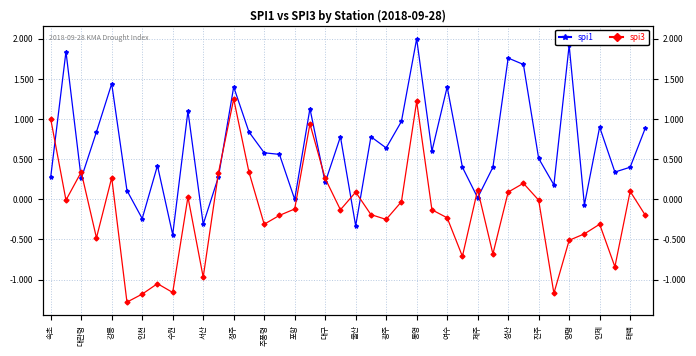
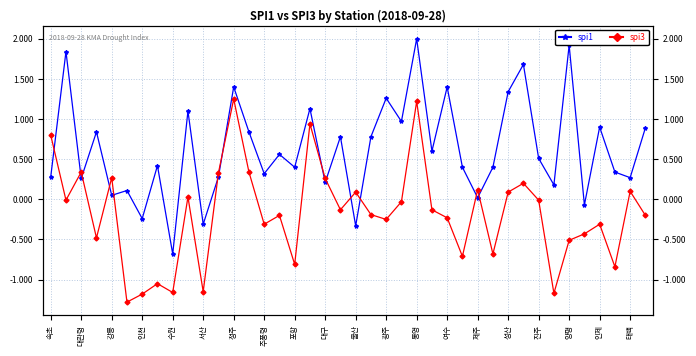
  {
    "spi1": {
      "속초": 0.3,
      "대관령": 0.3,
-     "강릉": 1.4,
+     "강릉": 0.1,
      "인천": -0.2,
-     "수원": -0.4,
+     "수원": -0.7,
      "서산": -0.3,
      "청주": 1.4,
-     "추풍령": 0.6,
-     "포항": 0.0,
+     "추풍령": 0.3,
+     "포항": 0.4,
      "대구": 0.2,
      "울산": -0.3,
-     "광주": 0.6,
+     "광주": 1.3,
      "통영": 2.0,
      "여수": 1.4,
      "제주": 0.0,
-     "성산": 1.8,
+     "성산": 1.3,
      "진주": 0.5,
      "인제": 0.9,
-     "태백": 0.4
+     "태백": 0.3
    },
    "spi3": {
-     "속초": 1.0,
+     "속초": 0.8,
      "대관령": 0.3,
      "강릉": 0.3,
      "인천": -1.2,
      "수원": -1.2,
-     "서산": -1.0,
+     "서산": -1.2,
      "청주": 1.3,
      "추풍령": -0.3,
-     "포항": -0.1,
+     "포항": -0.8,
      "대구": 0.3,
      "울산": 0.1,
      "광주": -0.3,
      "통영": 1.2,
      "여수": -0.2,
      "제주": 0.1,
      "성산": 0.1,
      "진주": 0.0,
      "양평": -0.5,
      "인제": -0.3,
      "태백": 0.1
    }
  }
